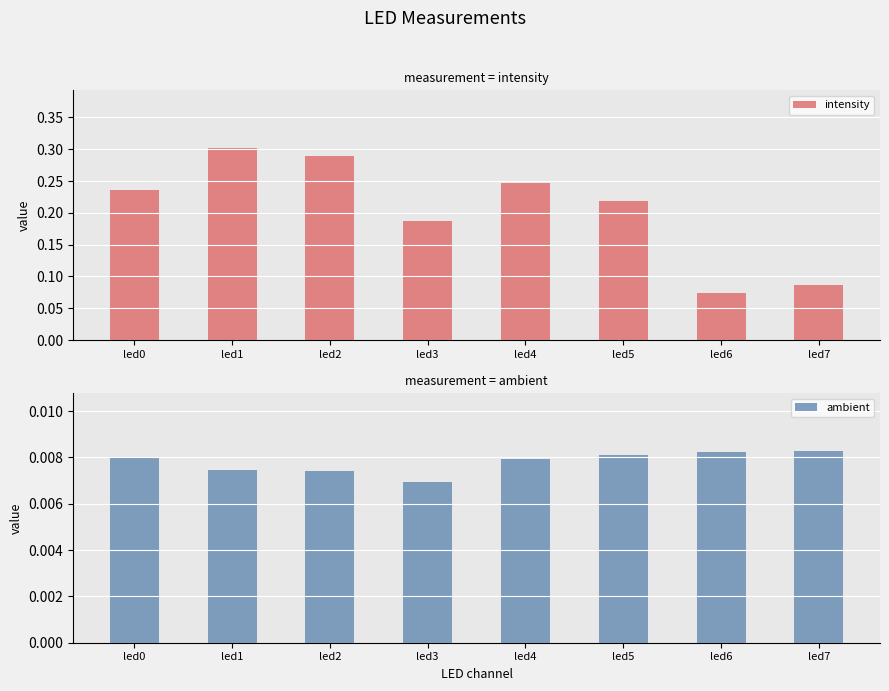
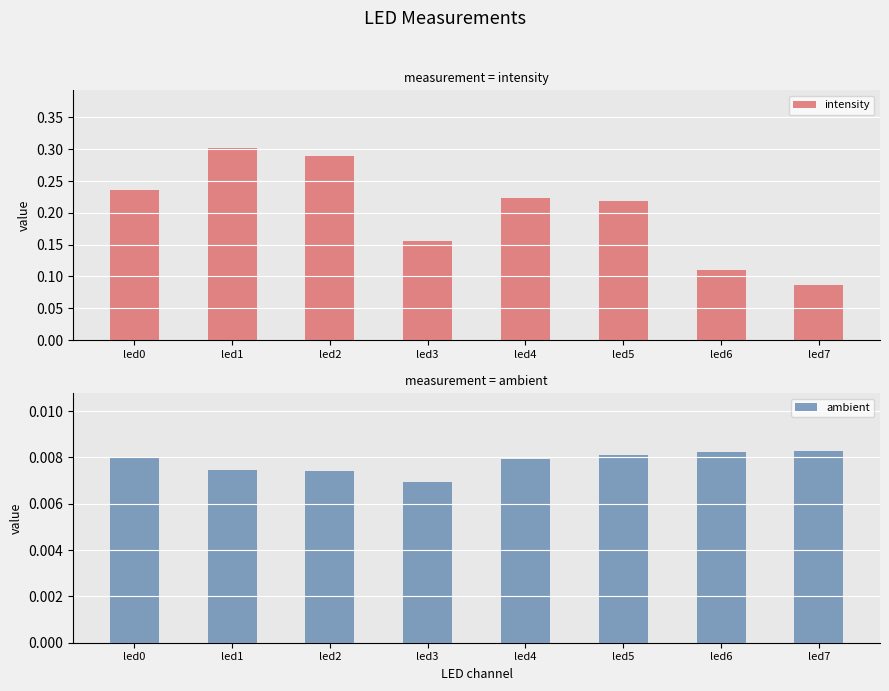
  {
    "measurement = intensity": {
      "led0": 0.24,
      "led1": 0.30,
      "led2": 0.29,
-     "led3": 0.19,
-     "led4": 0.25,
+     "led3": 0.16,
+     "led4": 0.22,
      "led5": 0.22,
-     "led6": 0.07,
+     "led6": 0.11,
      "led7": 0.09
    },
    "measurement = ambient": {
      "led0": 0.0080,
      "led1": 0.0074,
      "led2": 0.0074,
      "led3": 0.0069,
      "led4": 0.0079,
      "led5": 0.0081,
      "led6": 0.0082,
      "led7": 0.0083
    }
  }
